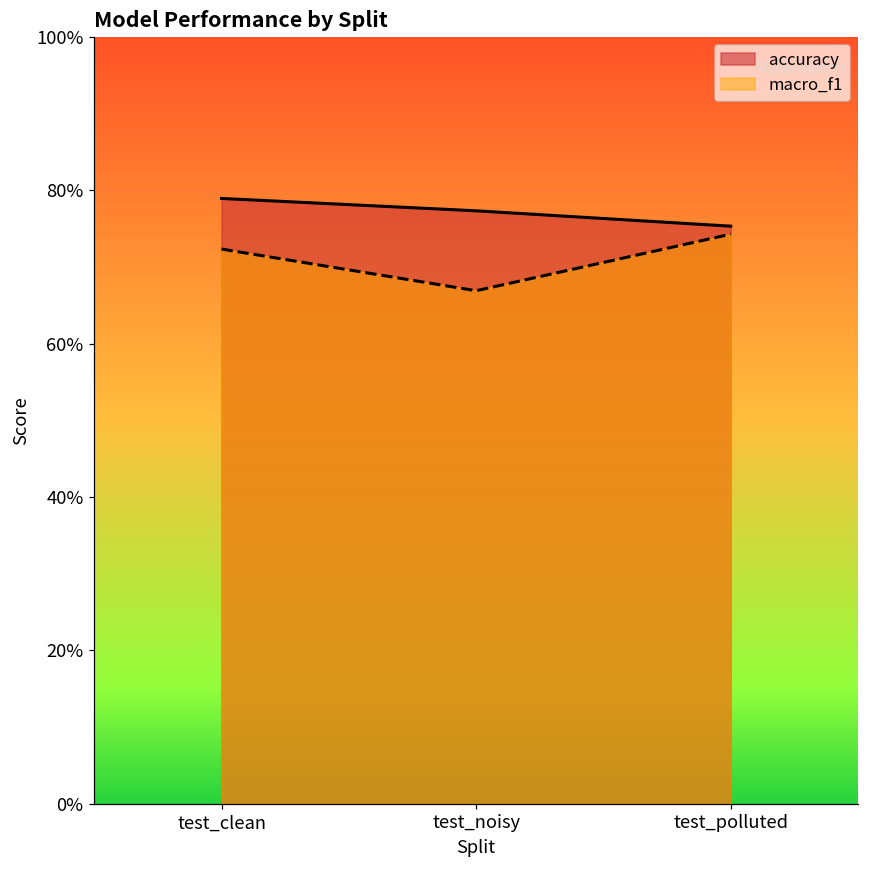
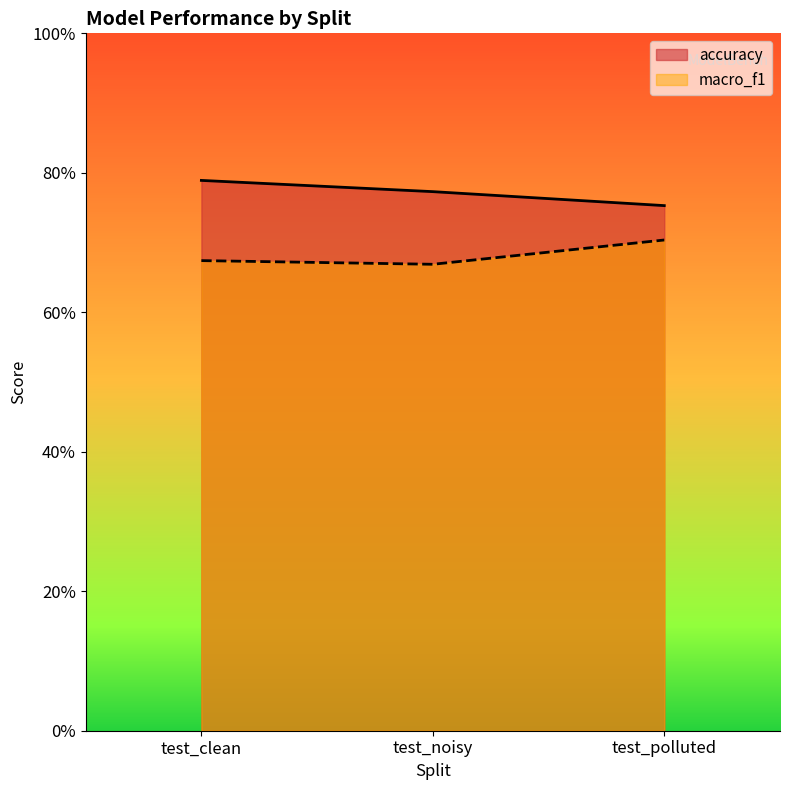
  {
    "accuracy": {
      "test_clean": "79%",
      "test_noisy": "77%",
      "test_polluted": "75%"
    },
    "macro_f1": {
-     "test_clean": "72%",
+     "test_clean": "67%",
      "test_noisy": "67%",
-     "test_polluted": "74%"
+     "test_polluted": "70%"
    }
  }
